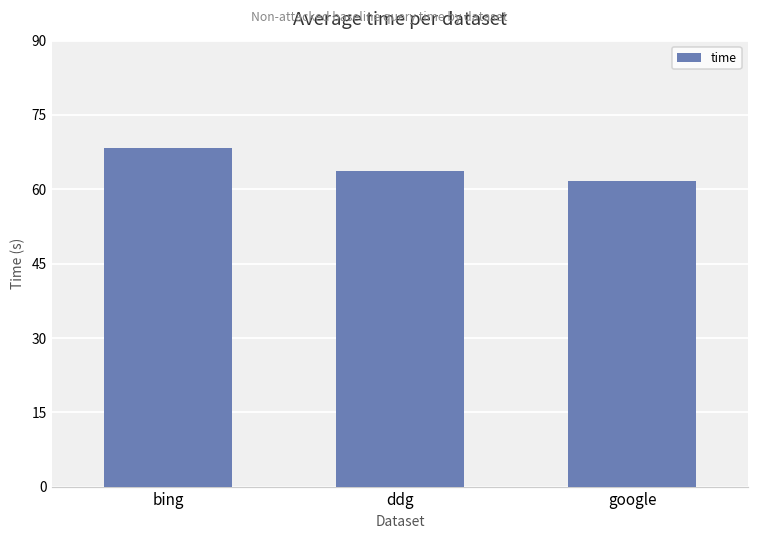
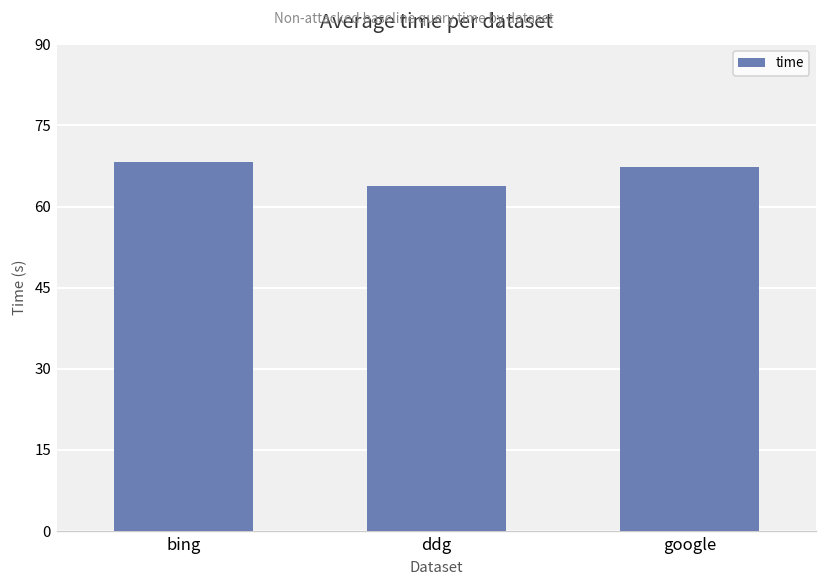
  {
    "bing": 68,
    "ddg": 64,
-   "google": 62
+   "google": 67
  }
